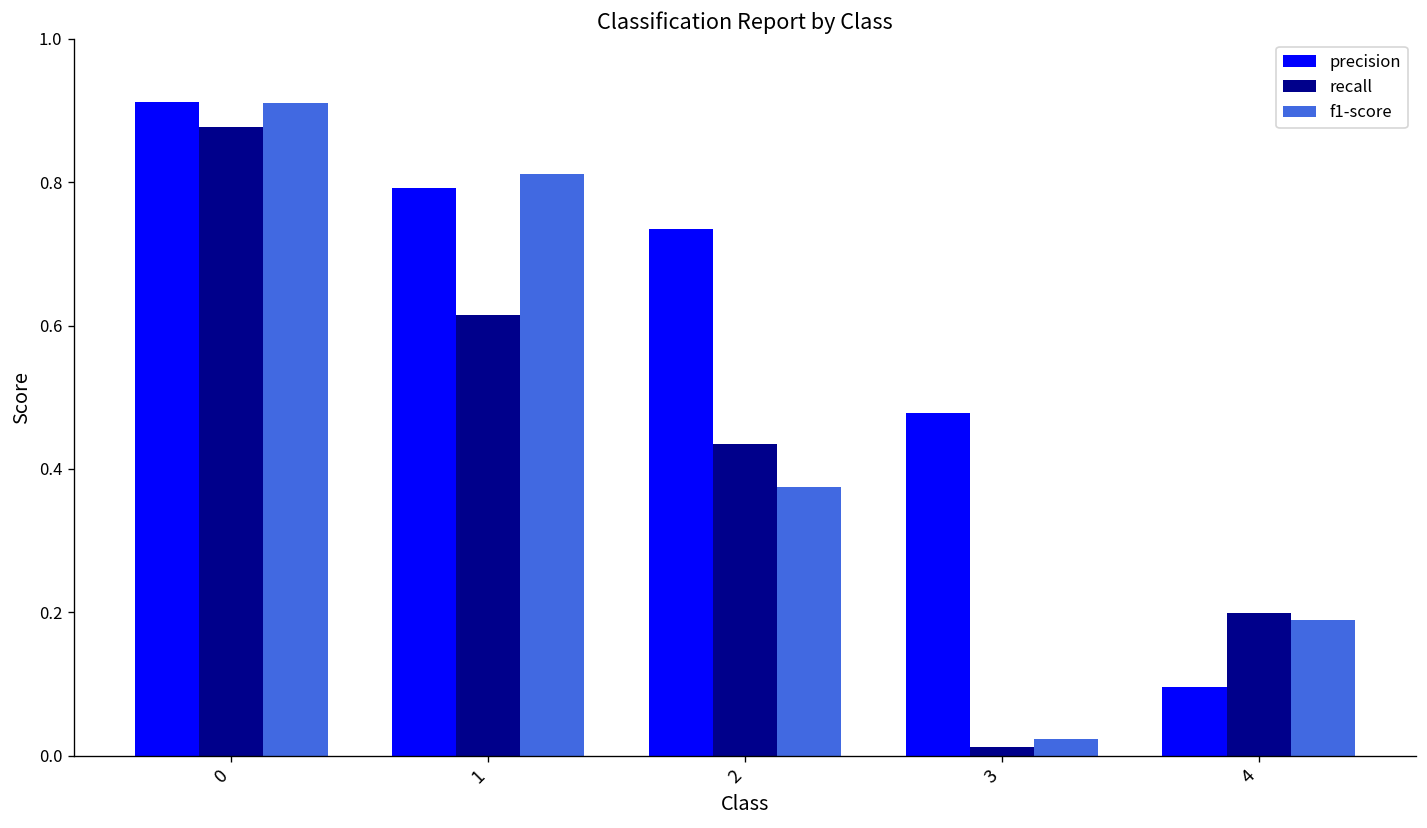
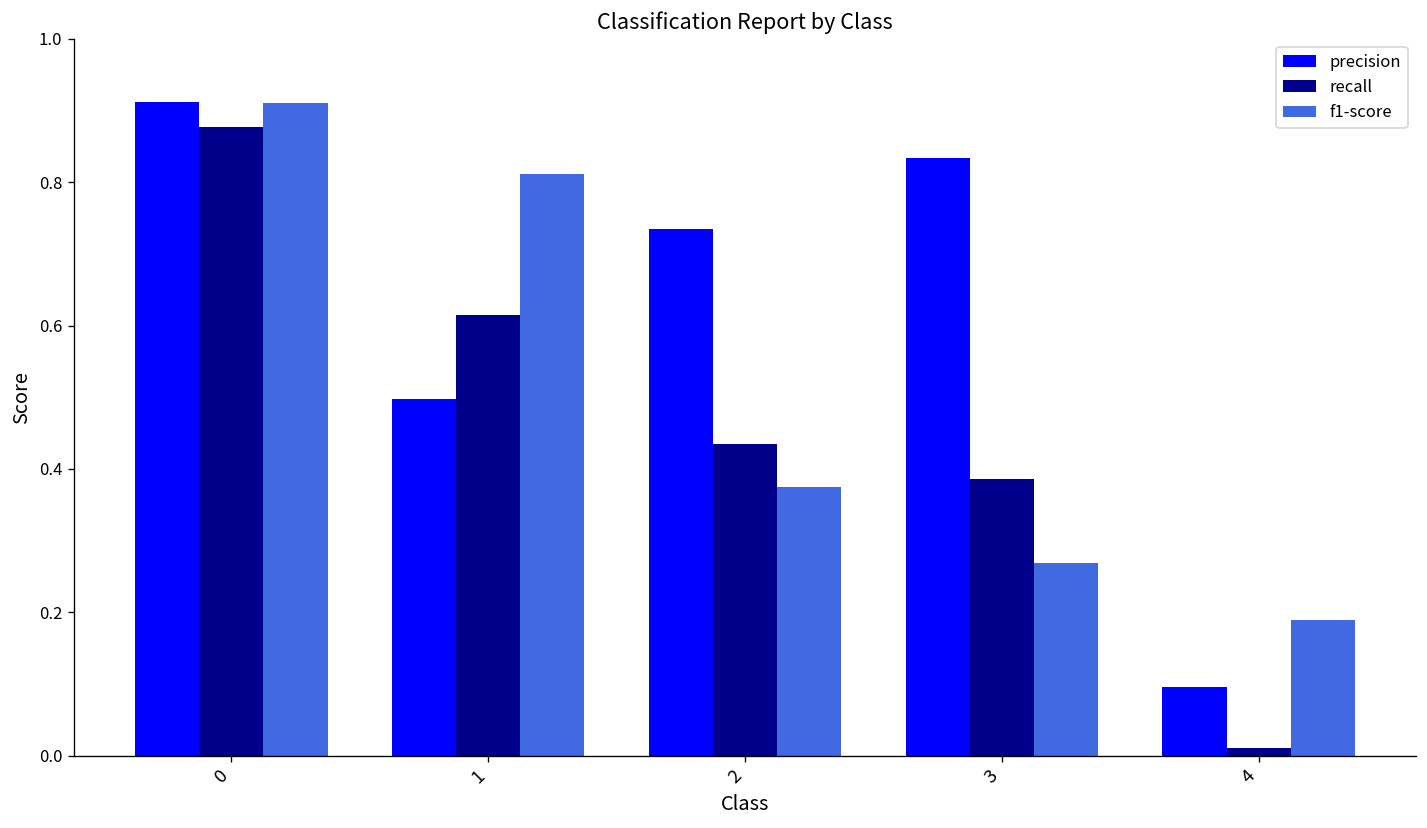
  {
    "precision": {
      "0": 0.91,
-     "1": 0.79,
+     "1": 0.50,
      "2": 0.73,
-     "3": 0.48,
+     "3": 0.83,
      "4": 0.10
    },
    "recall": {
      "0": 0.88,
      "1": 0.62,
      "2": 0.43,
-     "3": 0.01,
-     "4": 0.20
+     "3": 0.39,
+     "4": 0.01
    },
    "f1-score": {
      "0": 0.91,
      "1": 0.81,
      "2": 0.38,
-     "3": 0.02,
+     "3": 0.27,
      "4": 0.19
    }
  }
